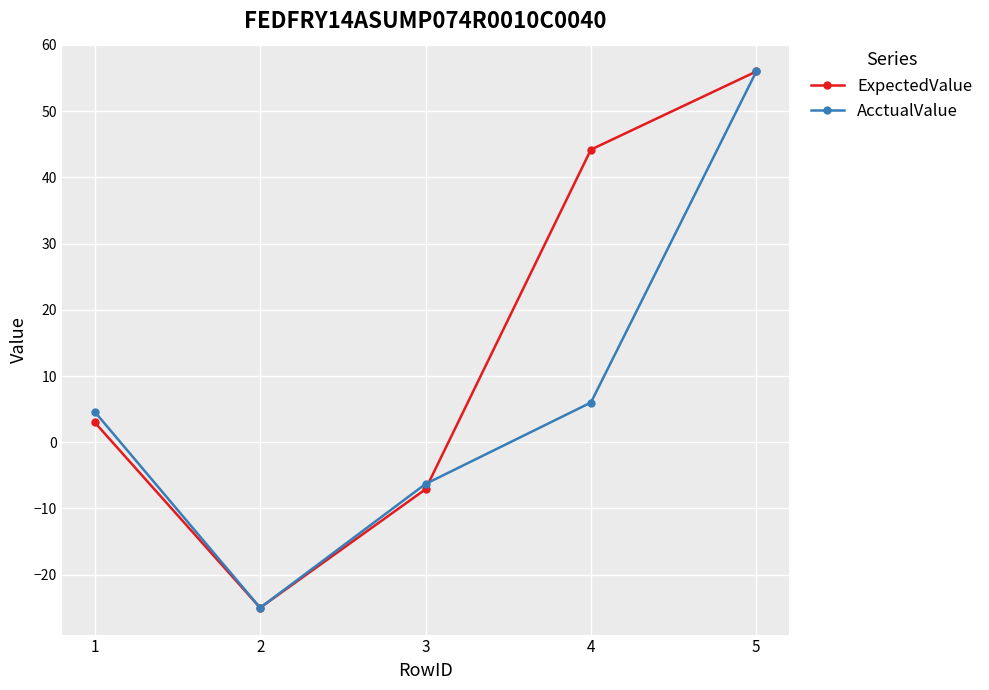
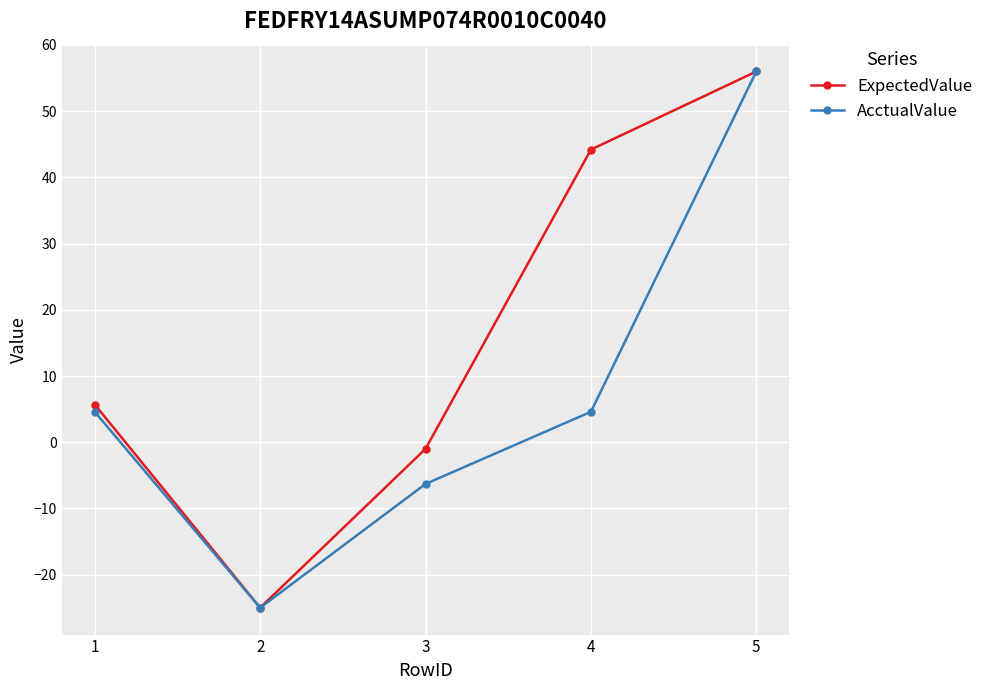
  {
    "ExpectedValue": {
-     "1": 3,
-     "3": -7,
+     "1": 6,
+     "3": -1,
      "4": 44
    },
    "AcctualValue": {
      "1": 5,
      "3": -6,
-     "4": 6
+     "4": 5
    }
  }
